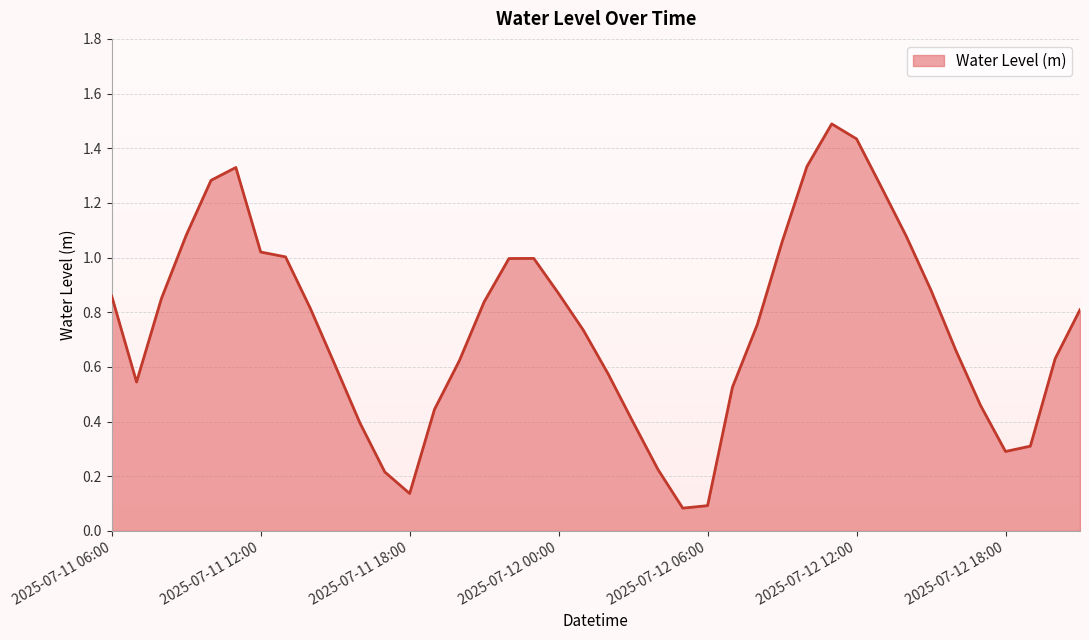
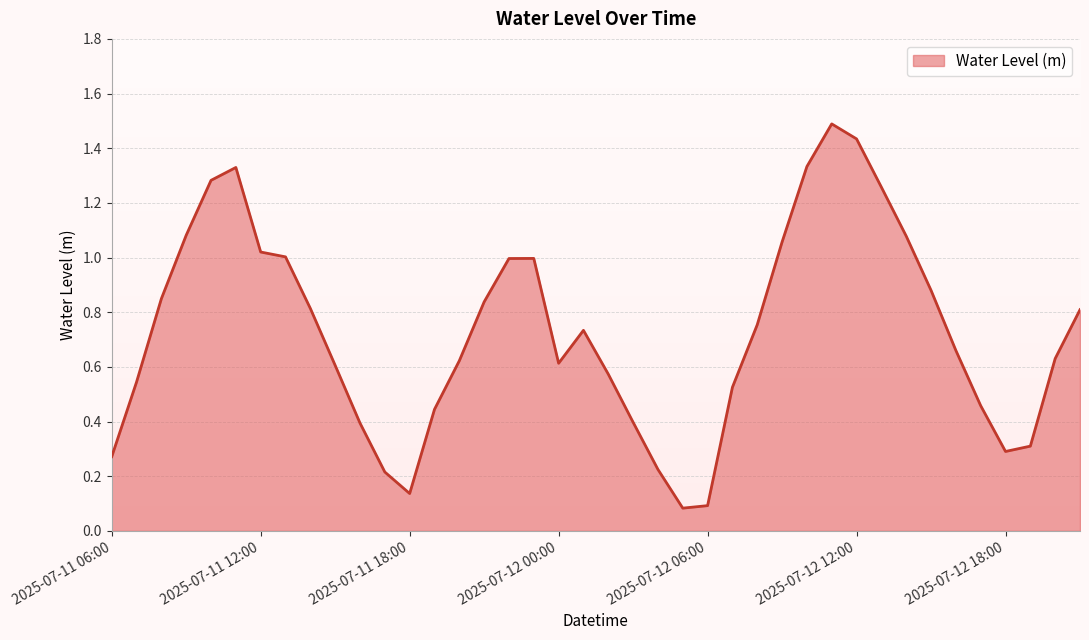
  {
-   "2025-07-11 06:00": 0.86,
+   "2025-07-11 06:00": 0.27,
    "2025-07-11 12:00": 1.02,
    "2025-07-11 18:00": 0.14,
-   "2025-07-12 00:00": 0.87,
+   "2025-07-12 00:00": 0.61,
    "2025-07-12 06:00": 0.09,
    "2025-07-12 12:00": 1.43,
    "2025-07-12 18:00": 0.29
  }
